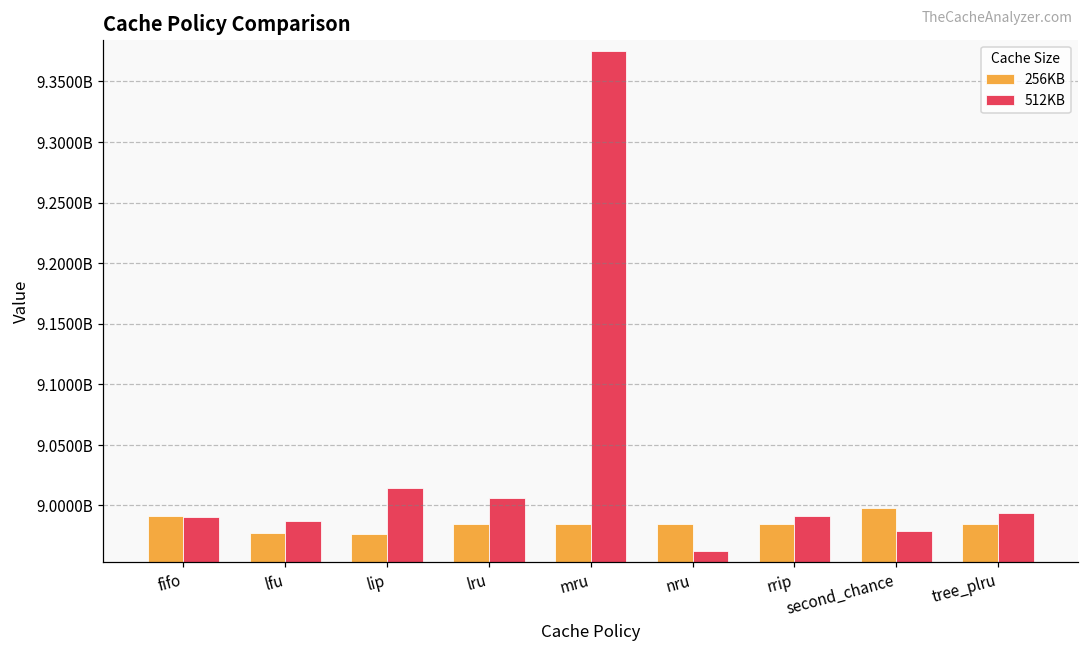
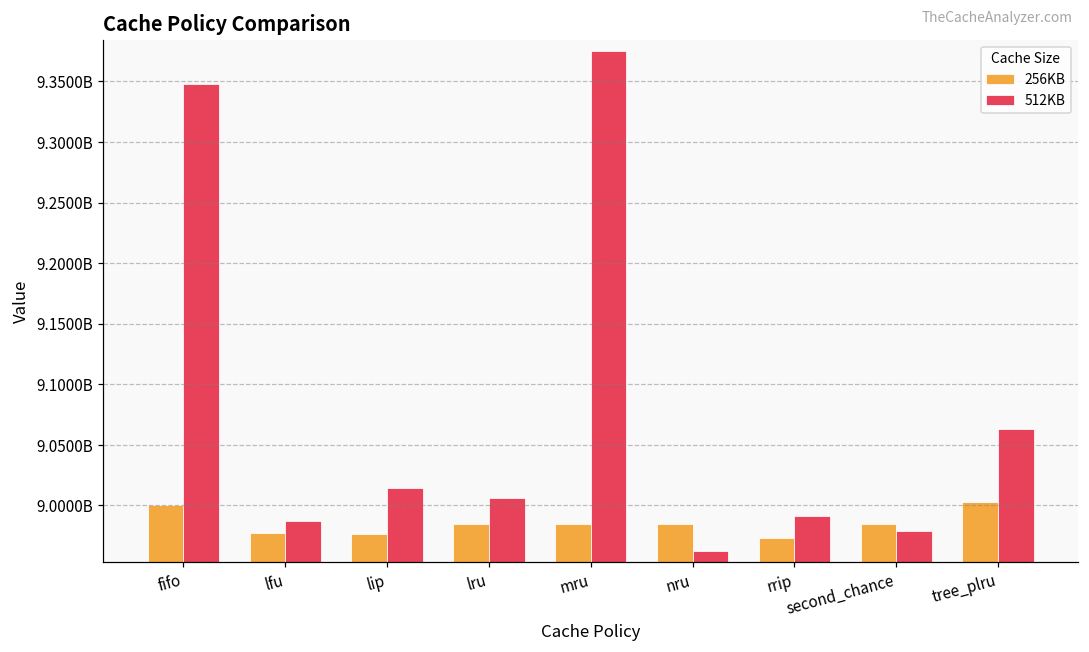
  {
    "256KB": {
-     "fifo": 8991000000,
+     "fifo": 9001000000,
      "lfu": 8978000000,
      "lip": 8976000000,
      "lru": 8984000000,
      "mru": 8984000000,
      "nru": 8984000000,
-     "rrip": 8984000000,
-     "second_chance": 8998000000,
-     "tree_plru": 8984000000
+     "rrip": 8973000000,
+     "second_chance": 8984000000,
+     "tree_plru": 9003000000
    },
    "512KB": {
-     "fifo": 8990000000,
+     "fifo": 9348000000,
      "lfu": 8987000000,
      "lip": 9014000000,
      "lru": 9006000000,
      "mru": 9375000000,
      "nru": 8962000000,
      "rrip": 8991000000,
      "second_chance": 8979000000,
-     "tree_plru": 8993000000
+     "tree_plru": 9063000000
    }
  }
